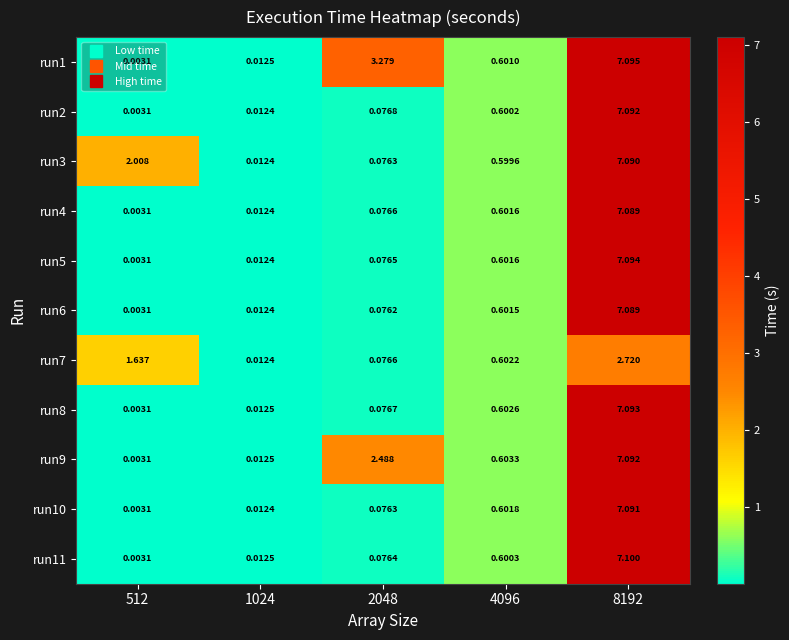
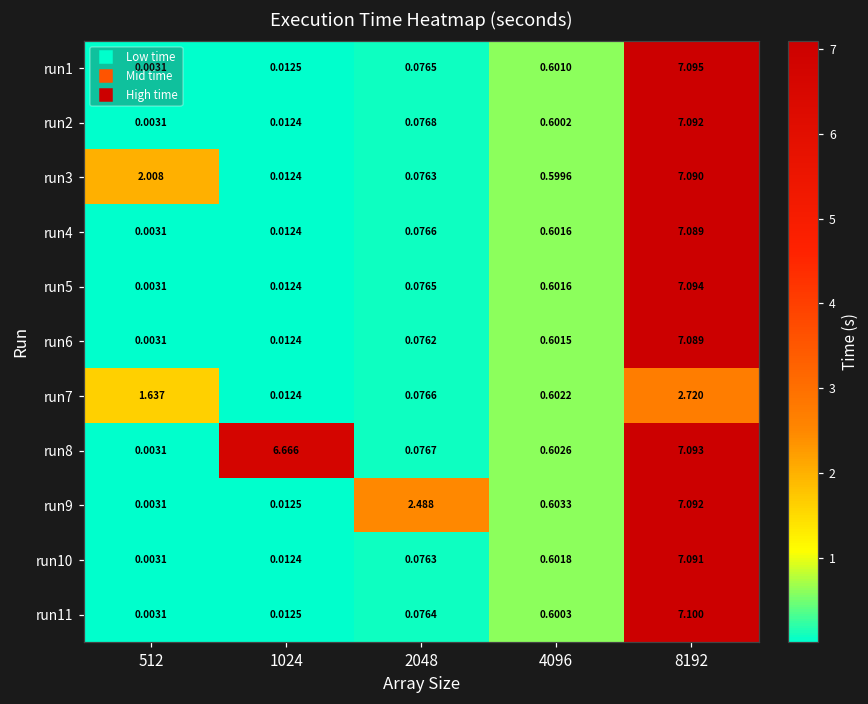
  {
    "run1": {
      "1024": 0.0125,
-     "2048": 3.279,
+     "2048": 0.0765,
      "4096": 0.6010,
      "8192": 7.095
    },
    "run2": {
      "512": 0.0031,
      "1024": 0.0124,
      "2048": 0.0768,
      "4096": 0.6002,
      "8192": 7.092
    },
    "run3": {
      "512": 2.008,
      "1024": 0.0124,
      "2048": 0.0763,
      "4096": 0.5996,
      "8192": 7.090
    },
    "run4": {
      "512": 0.0031,
      "1024": 0.0124,
      "2048": 0.0766,
      "4096": 0.6016,
      "8192": 7.089
    },
    "run5": {
      "512": 0.0031,
      "1024": 0.0124,
      "2048": 0.0765,
      "4096": 0.6016,
      "8192": 7.094
    },
    "run6": {
      "512": 0.0031,
      "1024": 0.0124,
      "2048": 0.0762,
      "4096": 0.6015,
      "8192": 7.089
    },
    "run7": {
      "512": 1.637,
      "1024": 0.0124,
      "2048": 0.0766,
      "4096": 0.6022,
      "8192": 2.720
    },
    "run8": {
      "512": 0.0031,
-     "1024": 0.0125,
+     "1024": 6.666,
      "2048": 0.0767,
      "4096": 0.6026,
      "8192": 7.093
    },
    "run9": {
      "512": 0.0031,
      "1024": 0.0125,
      "2048": 2.488,
      "4096": 0.6033,
      "8192": 7.092
    },
    "run10": {
      "512": 0.0031,
      "1024": 0.0124,
      "2048": 0.0763,
      "4096": 0.6018,
      "8192": 7.091
    },
    "run11": {
      "512": 0.0031,
      "1024": 0.0125,
      "2048": 0.0764,
      "4096": 0.6003,
      "8192": 7.100
    }
  }
